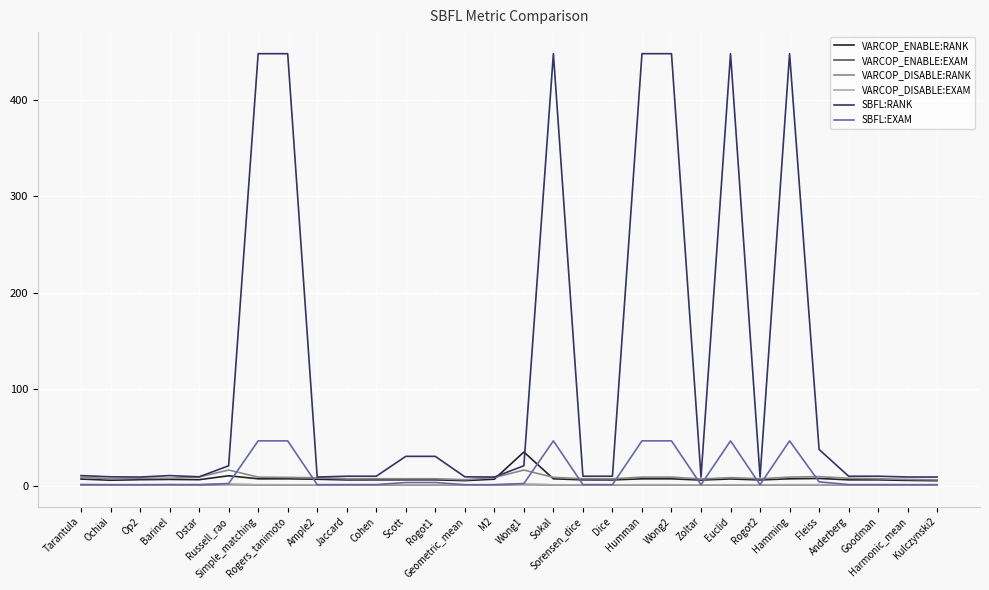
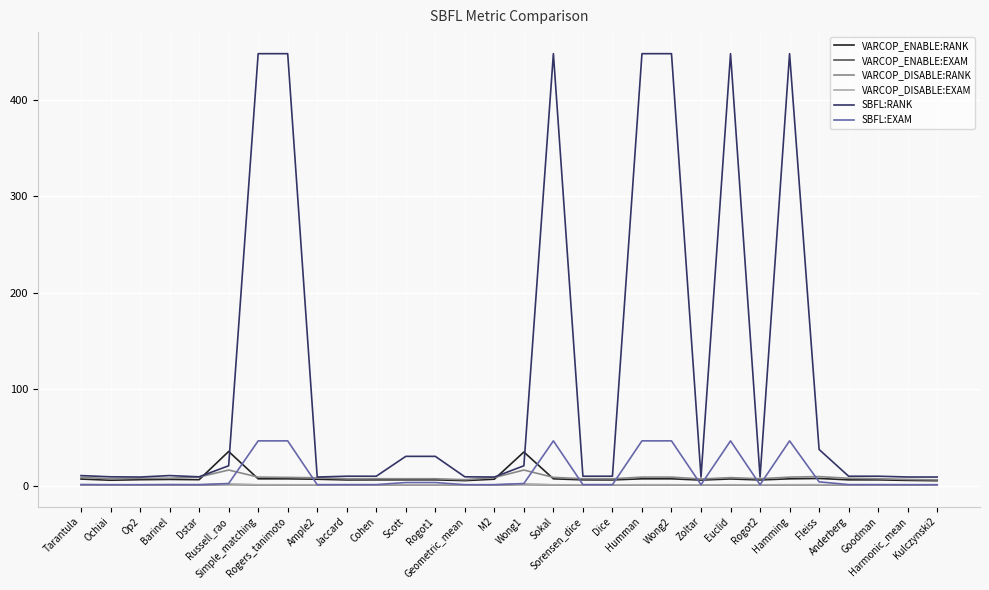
  {
    "VARCOP_ENABLE:RANK": {
      "Dstar": 10,
-     "Russell_rao": 10,
+     "Russell_rao": 40,
      "Wong1": 30
    }
  }
